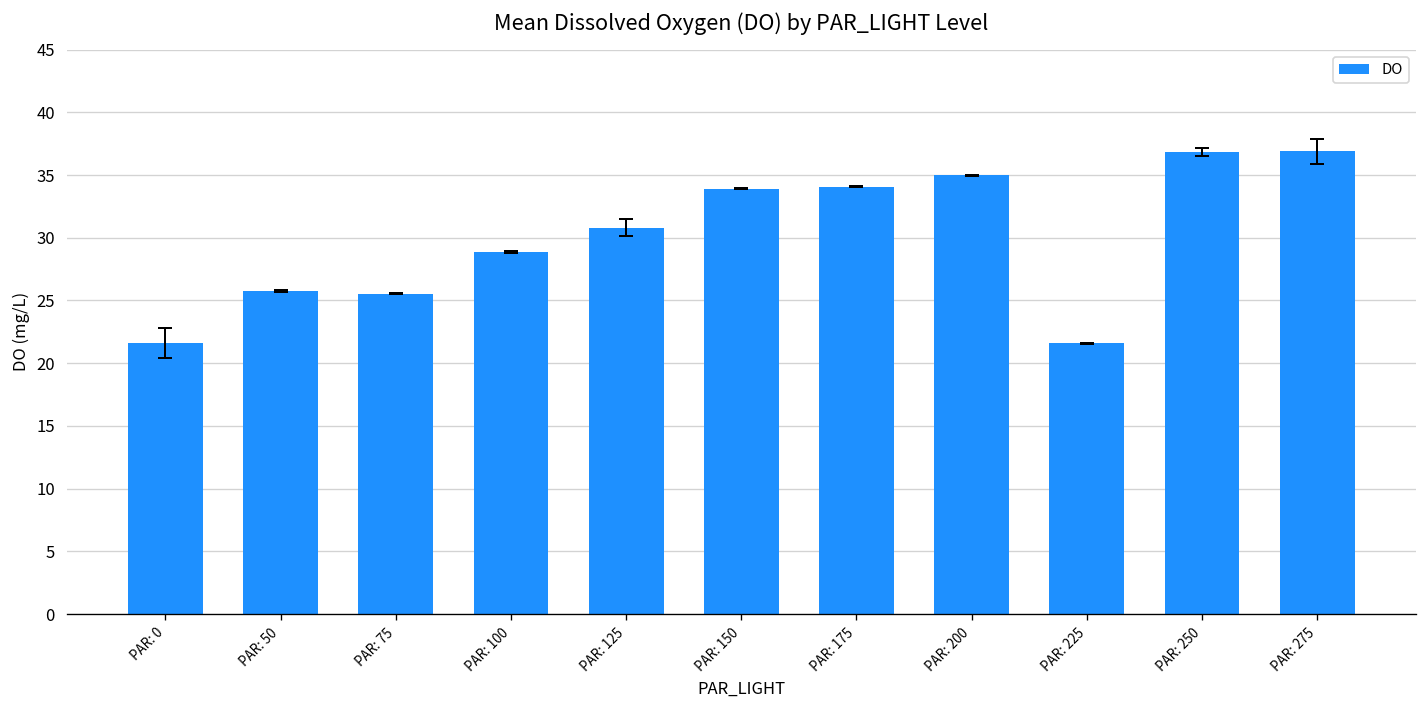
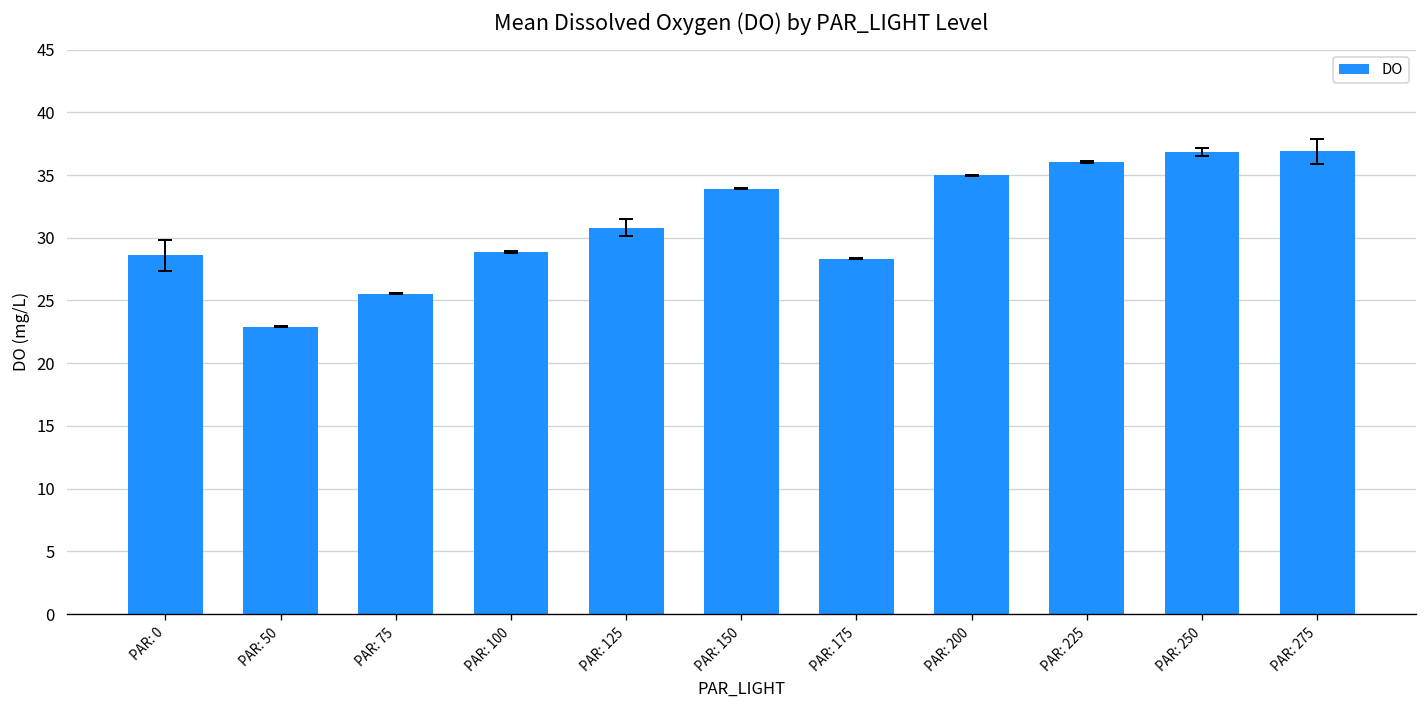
  {
    "DO": {
-     "PAR: 0": 21.6,
-     "PAR: 50": 25.8,
+     "PAR: 0": 28.6,
+     "PAR: 50": 22.9,
      "PAR: 75": 25.5,
      "PAR: 100": 28.9,
      "PAR: 125": 30.8,
      "PAR: 150": 33.9,
-     "PAR: 175": 34.1,
+     "PAR: 175": 28.3,
      "PAR: 200": 35.0,
-     "PAR: 225": 21.6,
+     "PAR: 225": 36.0,
      "PAR: 250": 36.8,
      "PAR: 275": 36.9
    }
  }
